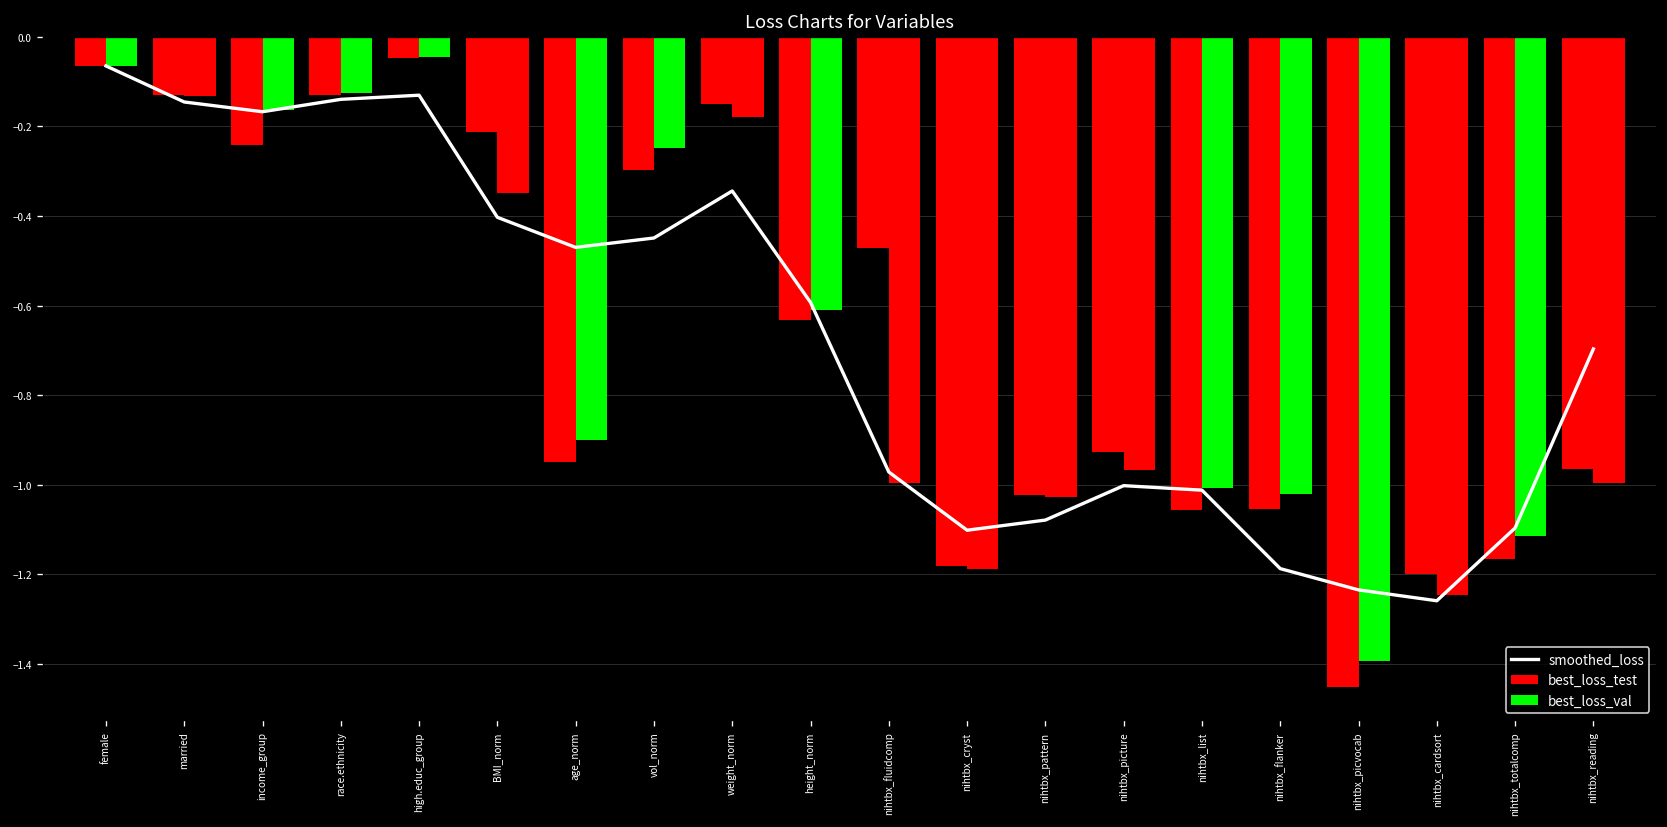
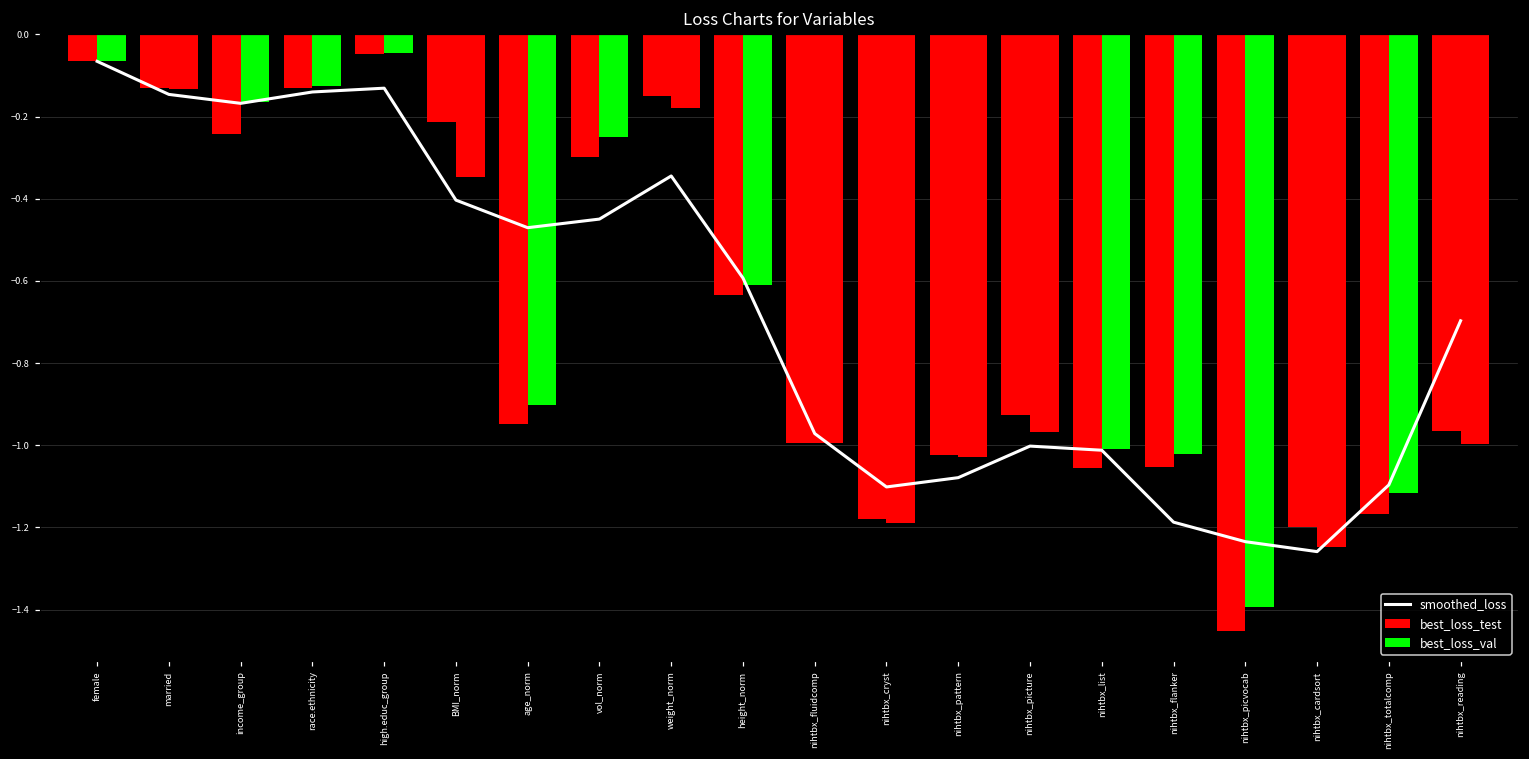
  {
    "best_loss_test": {
      "female": -0.07,
      "married": -0.13,
      "income_group": -0.24,
      "race.ethnicity": -0.13,
      "high.educ_group": -0.05,
      "BMI_norm": -0.21,
      "age_norm": -0.95,
      "vol_norm": -0.30,
      "weight_norm": -0.15,
      "height_norm": -0.63,
-     "nihtbx_fluidcomp": -0.47,
+     "nihtbx_fluidcomp": -0.99,
      "nihtbx_cryst": -1.18,
      "nihtbx_pattern": -1.02,
      "nihtbx_picture": -0.93,
      "nihtbx_list": -1.06,
      "nihtbx_flanker": -1.05,
      "nihtbx_picvocab": -1.45,
      "nihtbx_cardsort": -1.20,
      "nihtbx_totalcomp": -1.17,
      "nihtbx_reading": -0.96
    },
    "smoothed_loss": {
      "female": -0.07,
      "married": -0.15,
      "income_group": -0.17,
      "race.ethnicity": -0.14,
      "high.educ_group": -0.13,
      "BMI_norm": -0.40,
      "age_norm": -0.47,
      "vol_norm": -0.45,
      "weight_norm": -0.34,
      "height_norm": -0.59,
      "nihtbx_fluidcomp": -0.97,
      "nihtbx_cryst": -1.10,
      "nihtbx_pattern": -1.08,
      "nihtbx_picture": -1.00,
      "nihtbx_list": -1.01,
      "nihtbx_flanker": -1.19,
      "nihtbx_picvocab": -1.23,
      "nihtbx_cardsort": -1.26,
      "nihtbx_totalcomp": -1.10,
      "nihtbx_reading": -0.70
    },
    "best_loss_val": {
      "female": -0.06,
      "married": -0.13,
      "income_group": -0.16,
      "race.ethnicity": -0.13,
      "high.educ_group": -0.04,
      "BMI_norm": -0.35,
      "age_norm": -0.90,
      "vol_norm": -0.25,
      "weight_norm": -0.18,
      "height_norm": -0.61,
      "nihtbx_fluidcomp": -1.00,
      "nihtbx_cryst": -1.19,
      "nihtbx_pattern": -1.03,
      "nihtbx_picture": -0.97,
      "nihtbx_list": -1.01,
      "nihtbx_flanker": -1.02,
      "nihtbx_picvocab": -1.39,
      "nihtbx_cardsort": -1.25,
      "nihtbx_totalcomp": -1.11,
      "nihtbx_reading": -1.00
    }
  }
